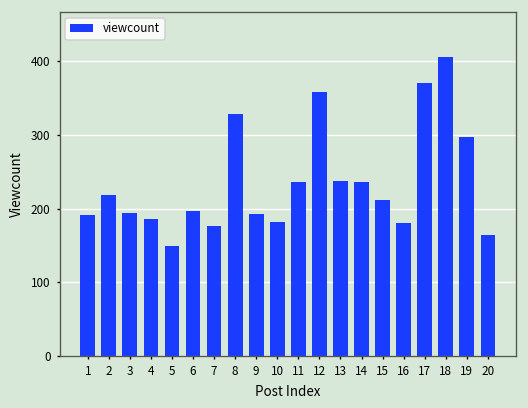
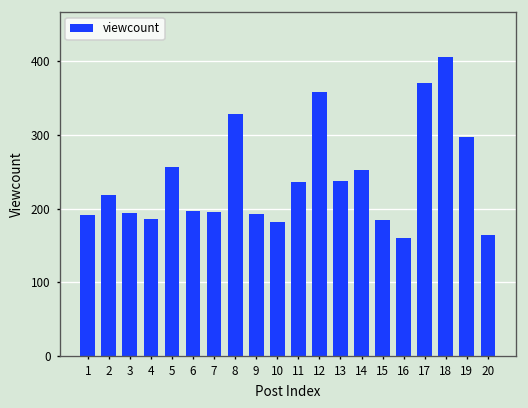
  {
    "1": 190,
    "2": 220,
    "3": 190,
    "4": 190,
-   "5": 150,
+   "5": 260,
    "6": 200,
-   "7": 180,
+   "7": 200,
    "8": 330,
    "9": 190,
    "10": 180,
    "11": 240,
    "12": 360,
    "13": 240,
-   "14": 240,
-   "15": 210,
-   "16": 180,
+   "14": 250,
+   "15": 190,
+   "16": 160,
    "17": 370,
    "18": 410,
    "19": 300,
    "20": 160
  }
